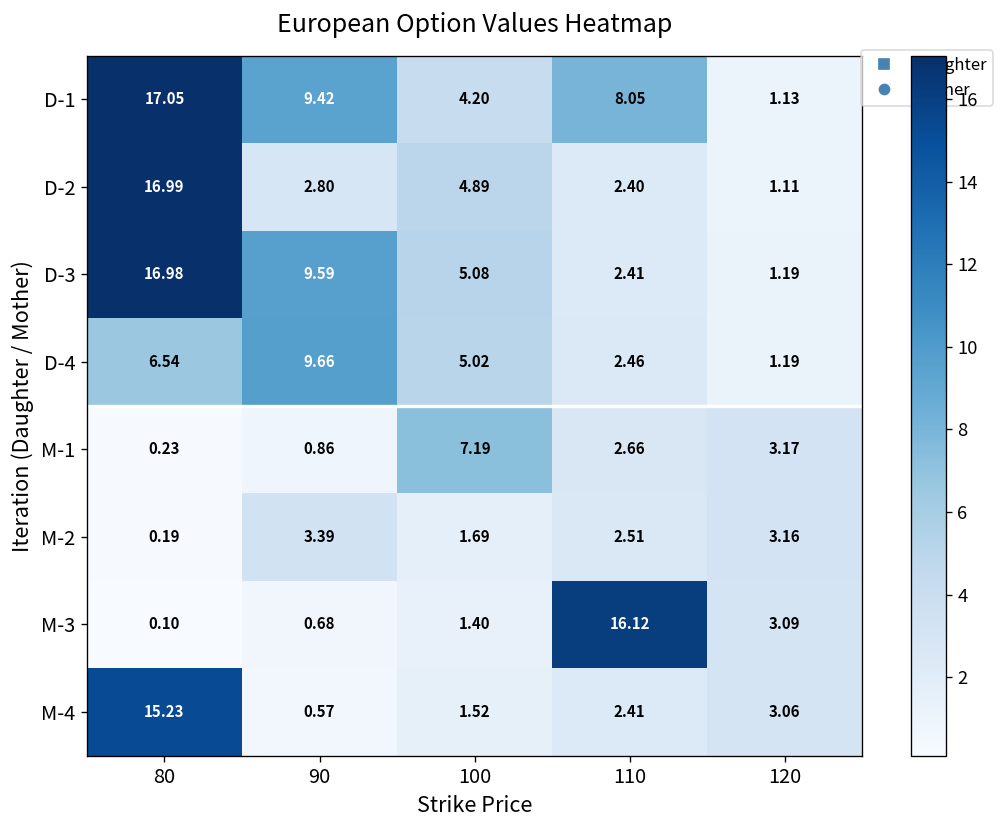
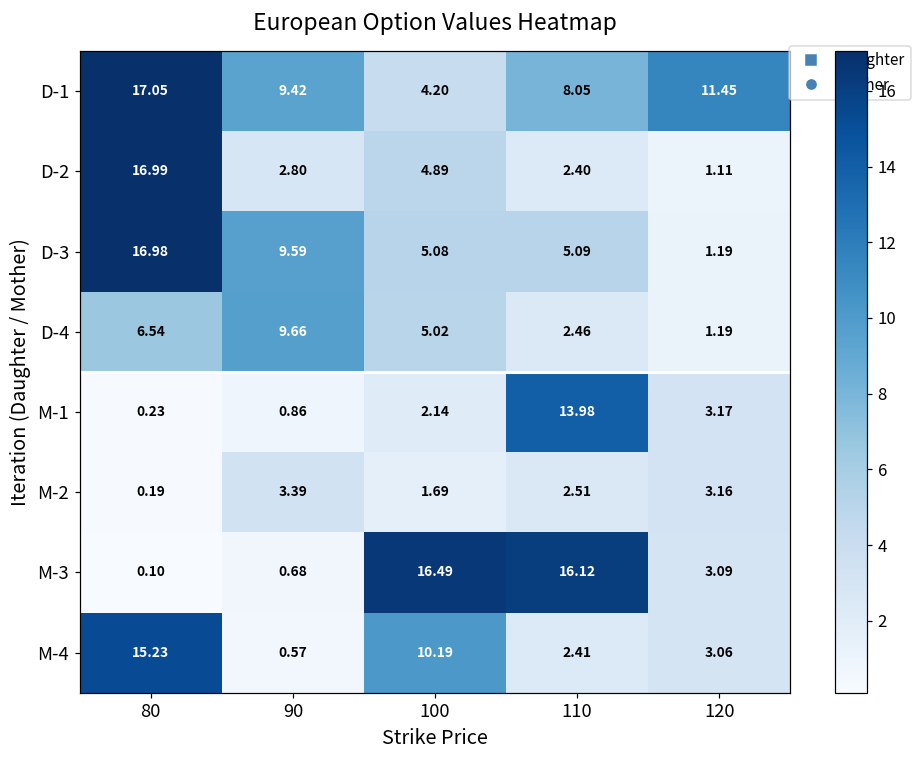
  {
    "D-1": {
      "80": 17.05,
      "90": 9.42,
      "100": 4.20,
      "110": 8.05,
-     "120": 1.13
+     "120": 11.45
    },
    "D-2": {
      "80": 16.99,
      "90": 2.80,
      "100": 4.89,
      "110": 2.40,
      "120": 1.11
    },
    "D-3": {
      "80": 16.98,
      "90": 9.59,
      "100": 5.08,
-     "110": 2.41,
+     "110": 5.09,
      "120": 1.19
    },
    "D-4": {
      "80": 6.54,
      "90": 9.66,
      "100": 5.02,
      "110": 2.46,
      "120": 1.19
    },
    "M-1": {
      "80": 0.23,
      "90": 0.86,
-     "100": 7.19,
-     "110": 2.66,
+     "100": 2.14,
+     "110": 13.98,
      "120": 3.17
    },
    "M-2": {
      "80": 0.19,
      "90": 3.39,
      "100": 1.69,
      "110": 2.51,
      "120": 3.16
    },
    "M-3": {
      "80": 0.10,
      "90": 0.68,
-     "100": 1.40,
+     "100": 16.49,
      "110": 16.12,
      "120": 3.09
    },
    "M-4": {
      "80": 15.23,
      "90": 0.57,
-     "100": 1.52,
+     "100": 10.19,
      "110": 2.41,
      "120": 3.06
    }
  }
